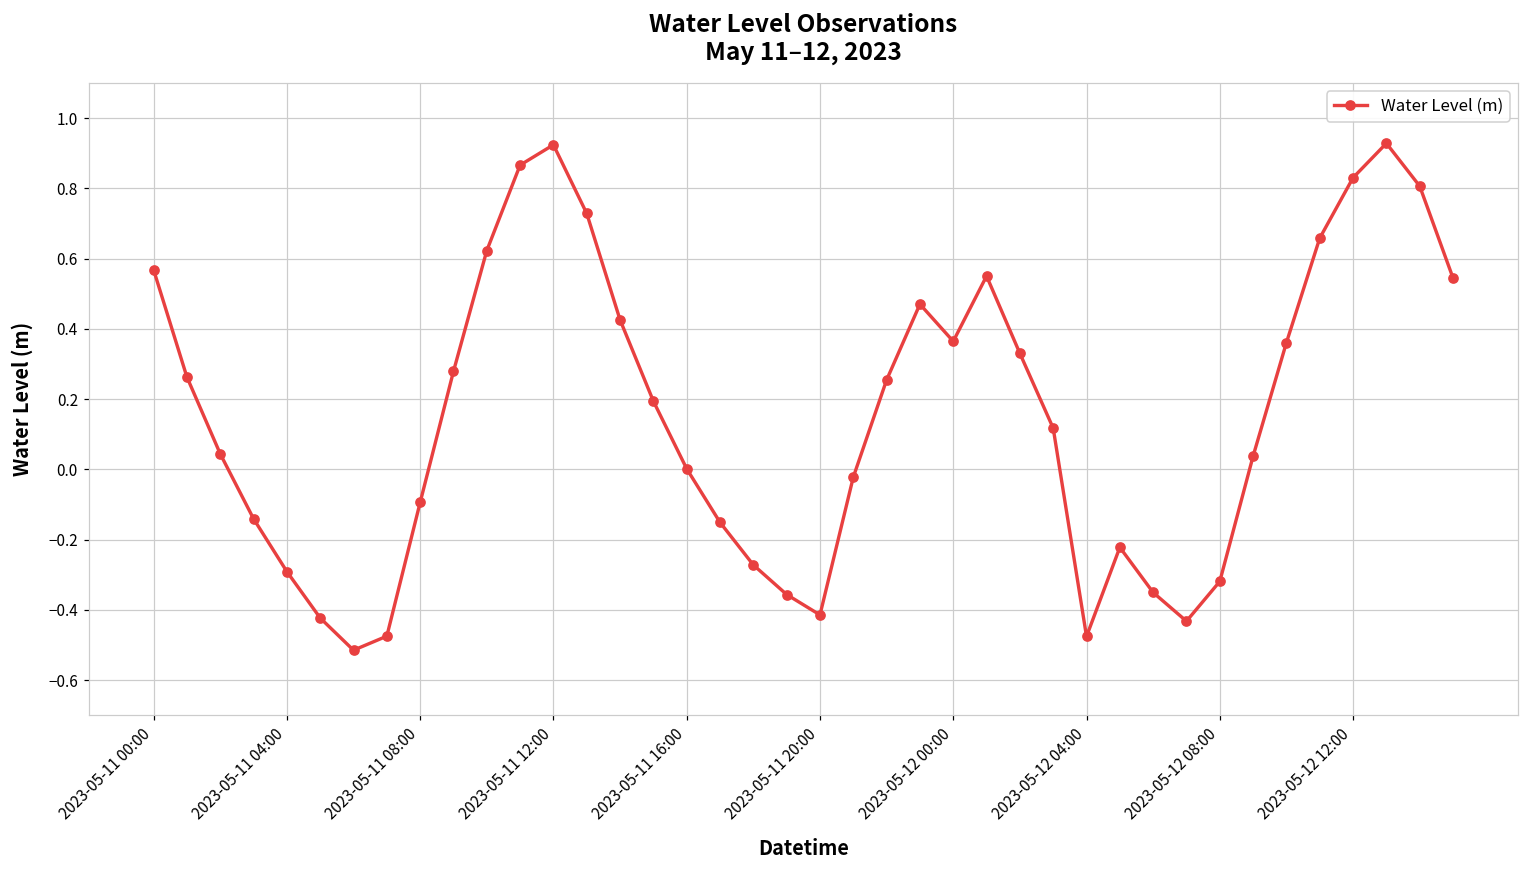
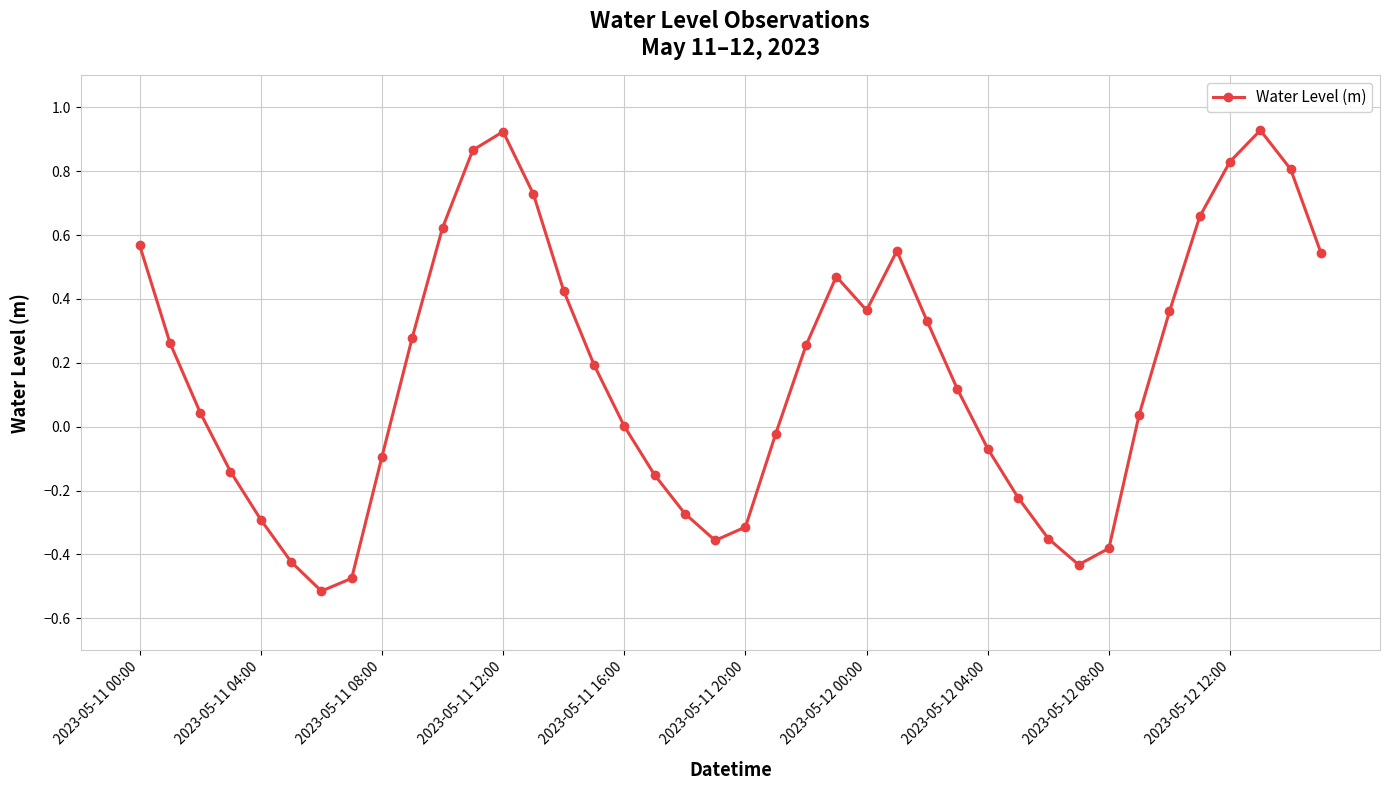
  {
    "2023-05-11 00:00": 0.57,
    "2023-05-11 04:00": -0.29,
    "2023-05-11 08:00": -0.09,
    "2023-05-11 12:00": 0.92,
    "2023-05-11 16:00": 0.00,
-   "2023-05-11 20:00": -0.41,
+   "2023-05-11 20:00": -0.31,
    "2023-05-12 00:00": 0.36,
-   "2023-05-12 04:00": -0.48,
-   "2023-05-12 08:00": -0.32,
+   "2023-05-12 04:00": -0.07,
+   "2023-05-12 08:00": -0.38,
    "2023-05-12 12:00": 0.83
  }
